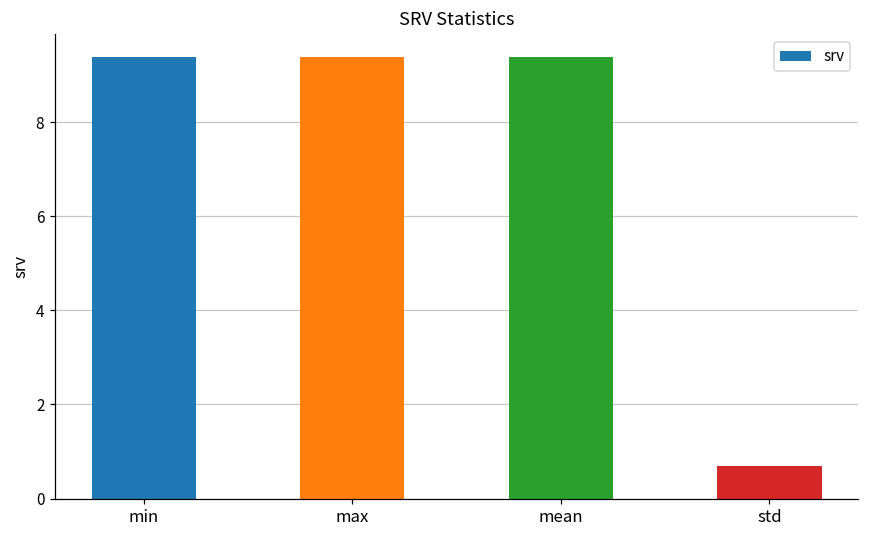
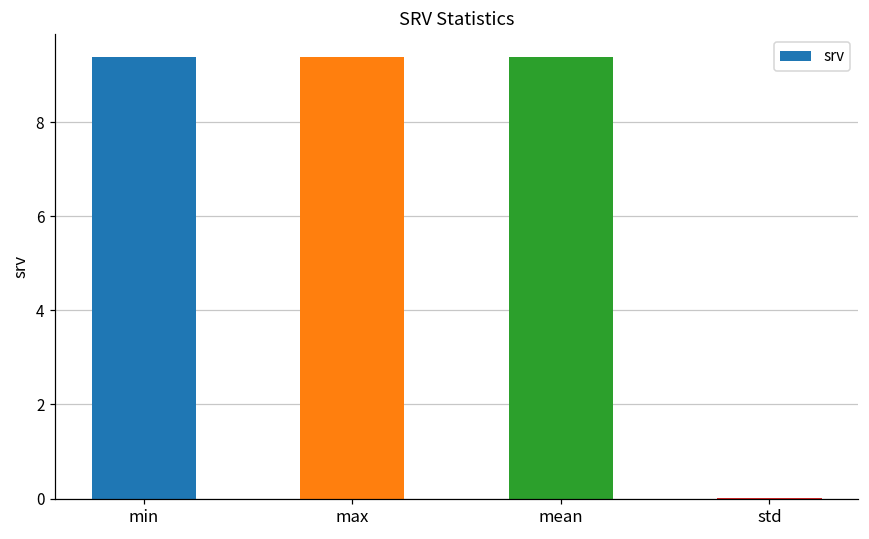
  {
    "min": 9.4,
    "max": 9.4,
    "mean": 9.4,
-   "std": 0.7
+   "std": 0.0
  }
